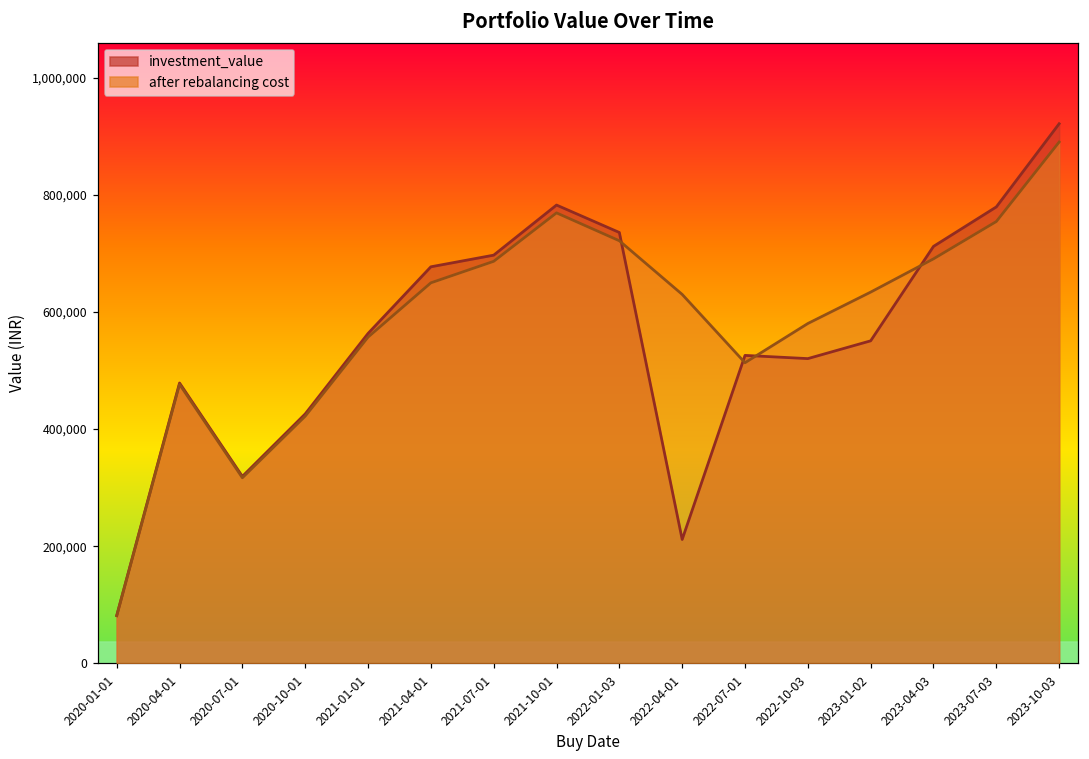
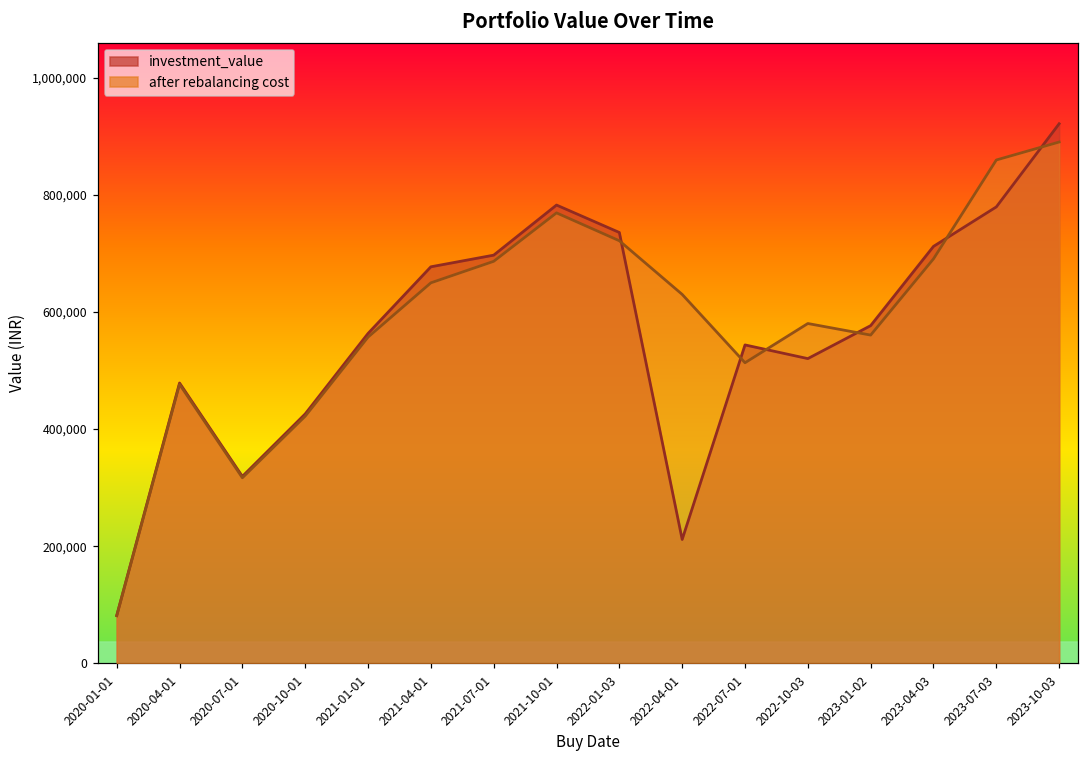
  {
    "investment_value": {
      "2021-01-01": "560,000",
      "2021-04-01": "680,000",
      "2021-07-01": "700,000",
      "2021-10-01": "780,000",
      "2022-01-03": "740,000",
      "2022-04-01": "210,000",
-     "2022-07-01": "530,000",
+     "2022-07-01": "540,000",
      "2022-10-03": "520,000",
-     "2023-01-02": "550,000",
+     "2023-01-02": "580,000",
      "2023-04-03": "710,000",
      "2023-07-03": "780,000",
      "2023-10-03": "920,000"
    },
    "after rebalancing cost": {
      "2021-01-01": "560,000",
      "2021-04-01": "650,000",
      "2021-07-01": "690,000",
      "2021-10-01": "770,000",
      "2022-01-03": "720,000",
      "2022-04-01": "630,000",
      "2022-07-01": "510,000",
      "2022-10-03": "580,000",
-     "2023-01-02": "630,000",
+     "2023-01-02": "560,000",
      "2023-04-03": "690,000",
-     "2023-07-03": "750,000",
+     "2023-07-03": "860,000",
      "2023-10-03": "890,000"
    }
  }
